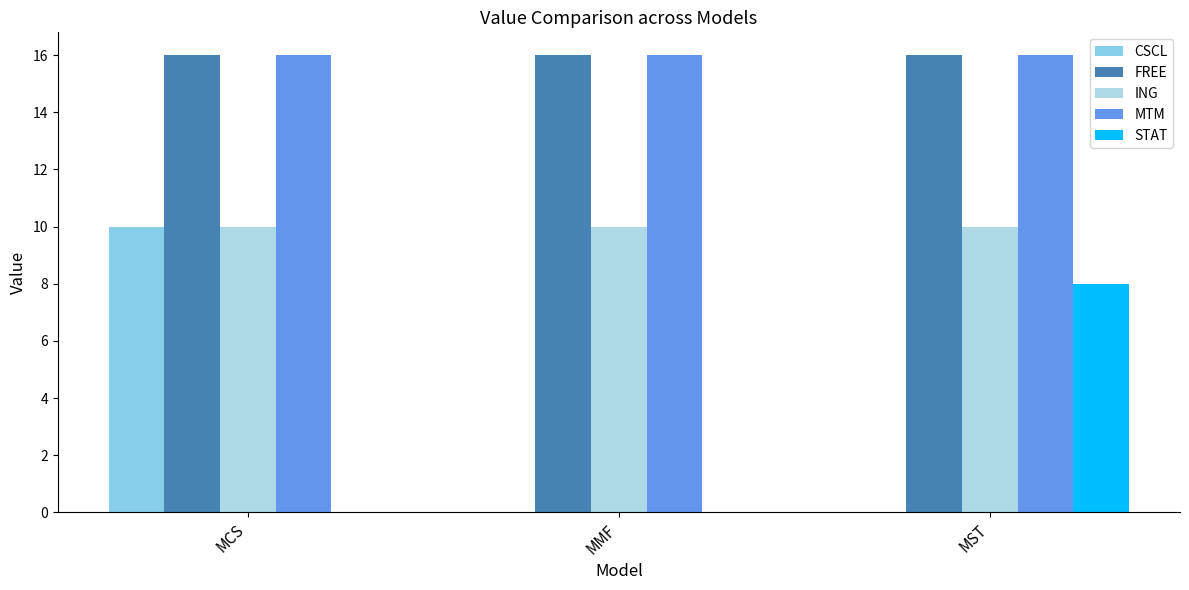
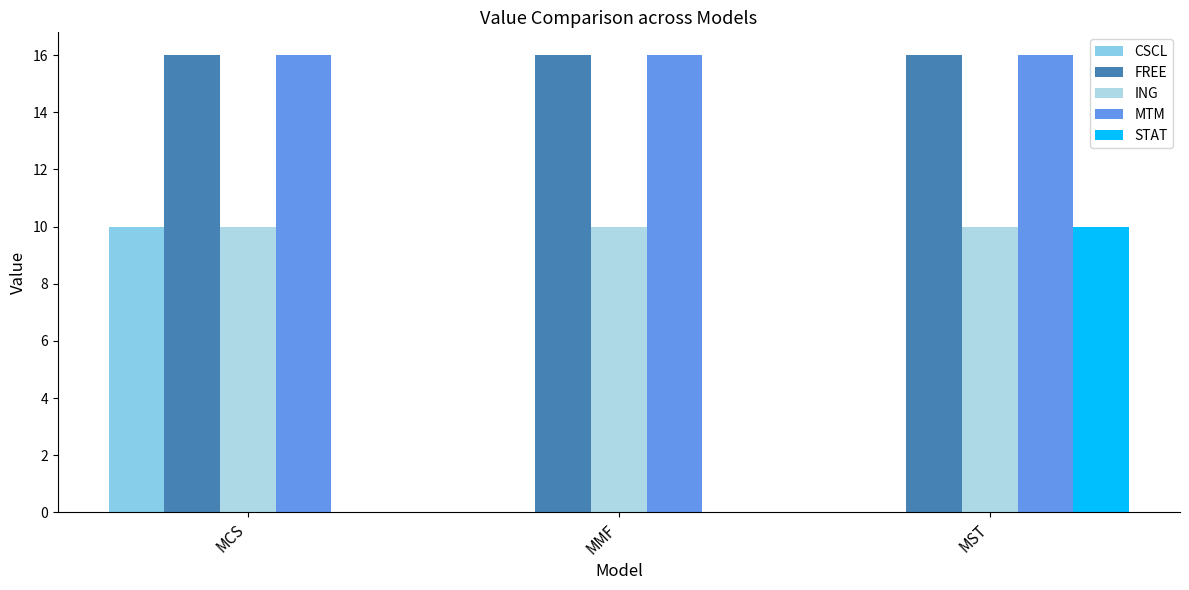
  {
    "FREE": {
      "MCS": 16,
      "MMF": 16,
      "MST": 16
    },
    "MTM": {
      "MCS": 16,
      "MMF": 16,
      "MST": 16
    },
    "STAT": {
      "MCS": 0,
      "MMF": 0,
-     "MST": 8
+     "MST": 10
    }
  }
